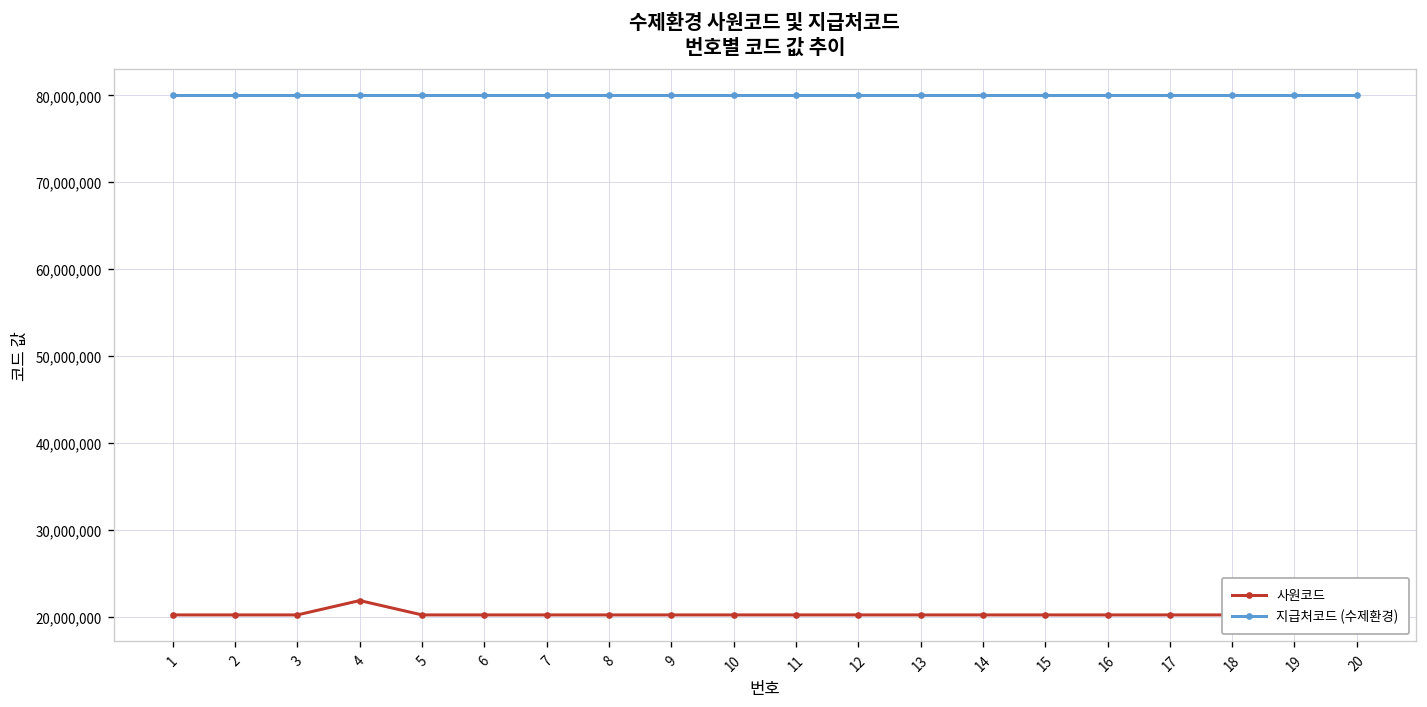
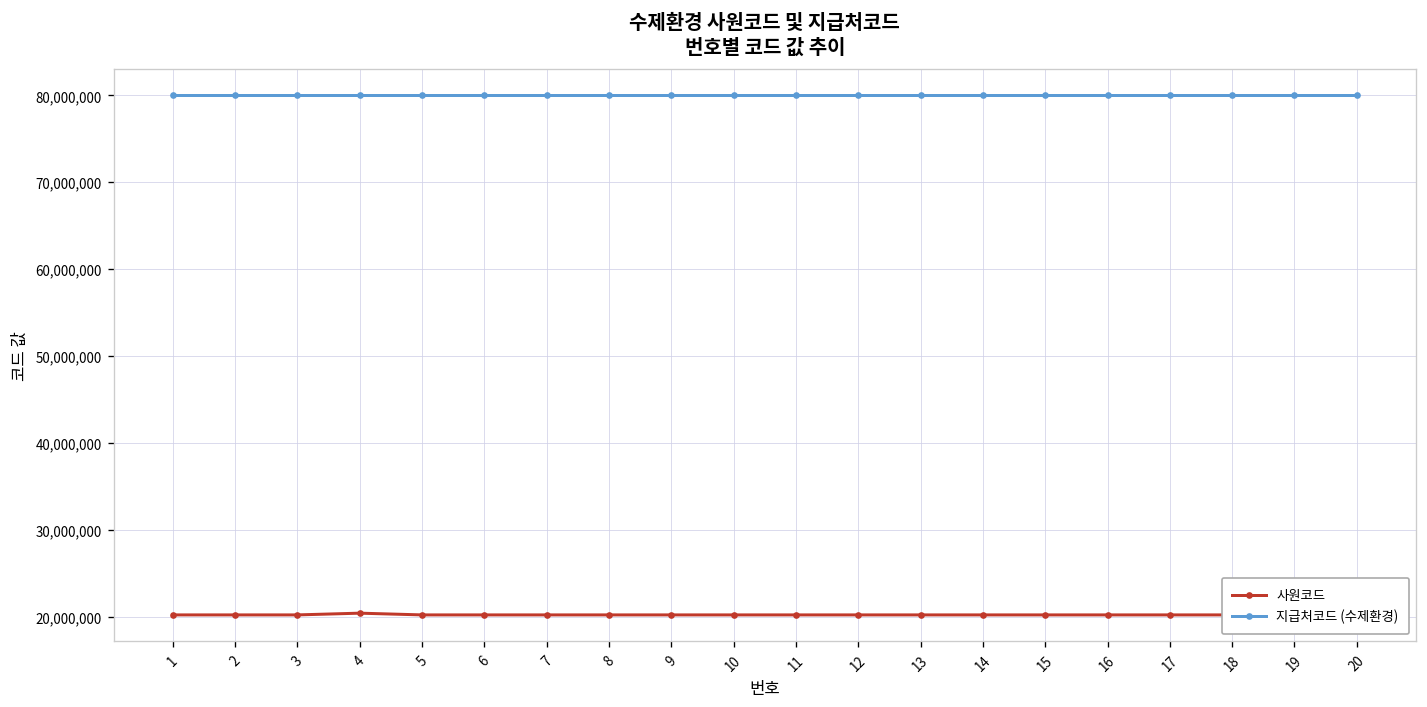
  {
    "사원코드": {
      "1": "20,000,000",
      "2": "20,000,000",
      "3": "20,000,000",
-     "4": "22,000,000",
+     "4": "20,000,000",
      "5": "20,000,000",
      "6": "20,000,000",
      "7": "20,000,000",
      "8": "20,000,000",
      "9": "20,000,000",
      "10": "20,000,000",
      "11": "20,000,000",
      "12": "20,000,000",
      "13": "20,000,000",
      "14": "20,000,000",
      "15": "20,000,000",
      "16": "20,000,000",
      "17": "20,000,000"
    },
    "지급처코드 (수제환경)": {
      "1": "80,000,000",
      "2": "80,000,000",
      "3": "80,000,000",
      "4": "80,000,000",
      "5": "80,000,000",
      "6": "80,000,000",
      "7": "80,000,000",
      "8": "80,000,000",
      "9": "80,000,000",
      "10": "80,000,000",
      "11": "80,000,000",
      "12": "80,000,000",
      "13": "80,000,000",
      "14": "80,000,000",
      "15": "80,000,000",
      "16": "80,000,000",
      "17": "80,000,000",
      "18": "80,000,000",
      "19": "80,000,000",
      "20": "80,000,000"
    }
  }
